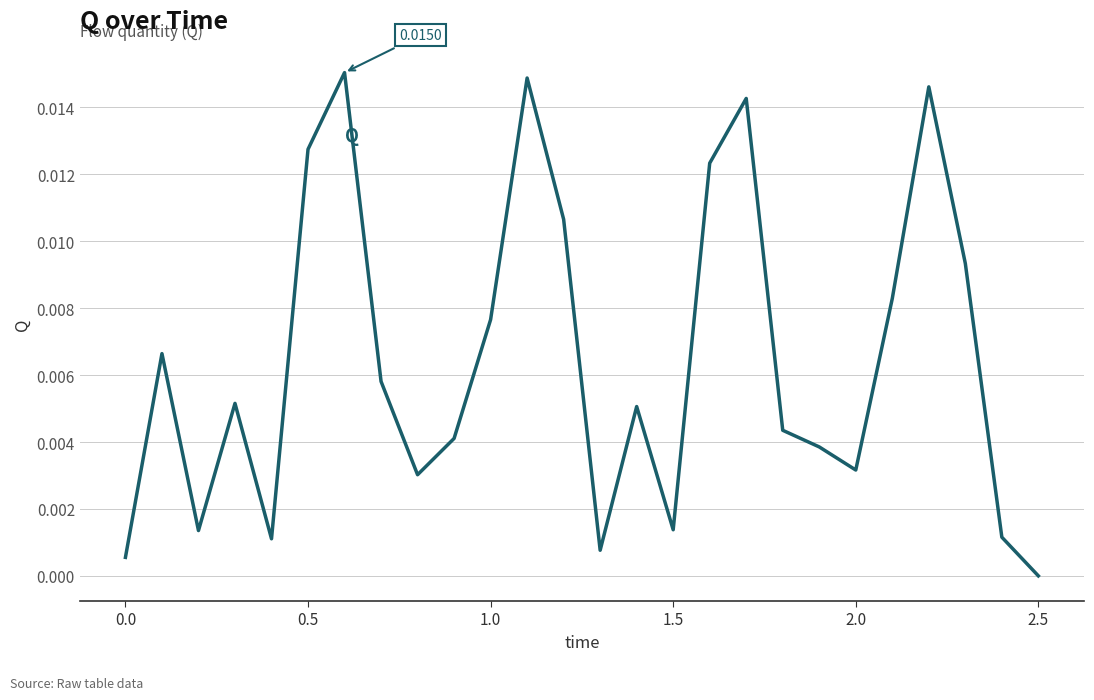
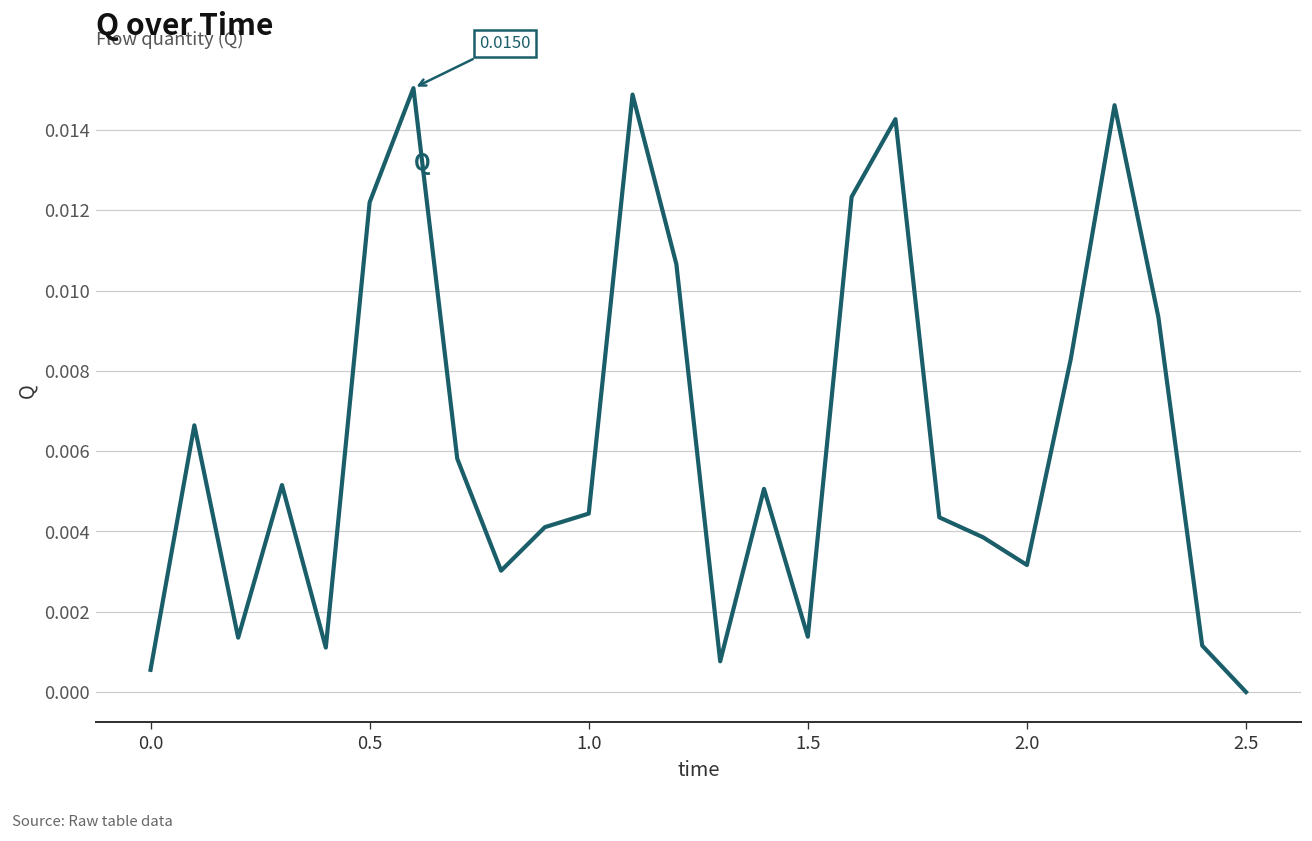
  {
    "0.0": 0.0006,
-   "0.5": 0.0127,
-   "1.0": 0.0077,
+   "0.5": 0.0122,
+   "1.0": 0.0044,
    "1.5": 0.0014,
    "2.0": 0.0032,
    "2.5": 0.0000
  }
